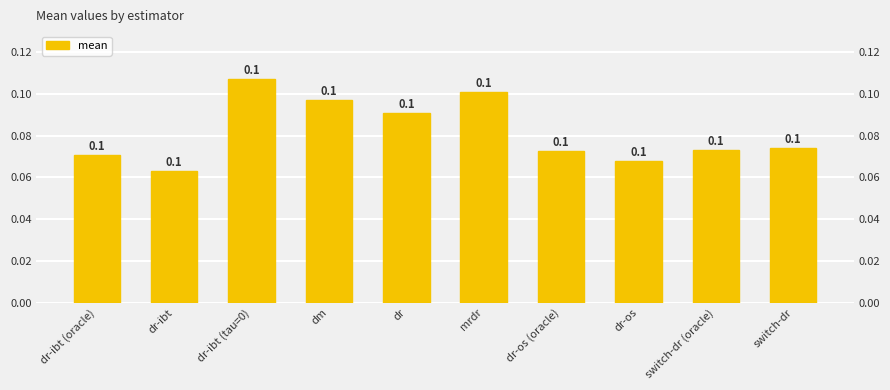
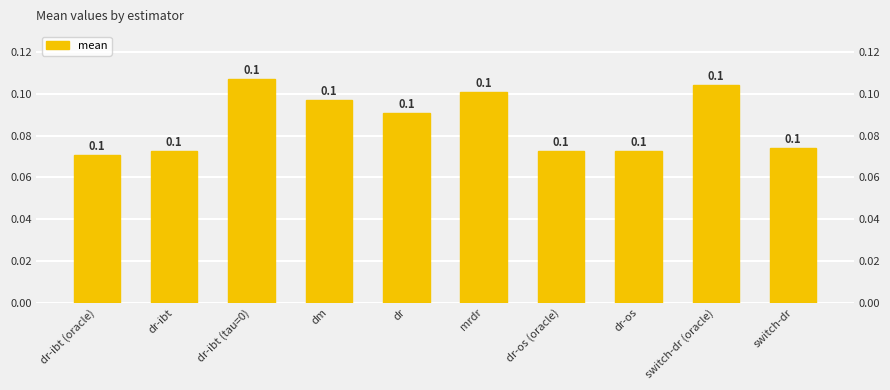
  {
-   "dr-ibt": 0.063,
-   "dr-os": 0.068,
-   "switch-dr (oracle)": 0.073
+   "dr-ibt": 0.073,
+   "dr-os": 0.073,
+   "switch-dr (oracle)": 0.104
  }
